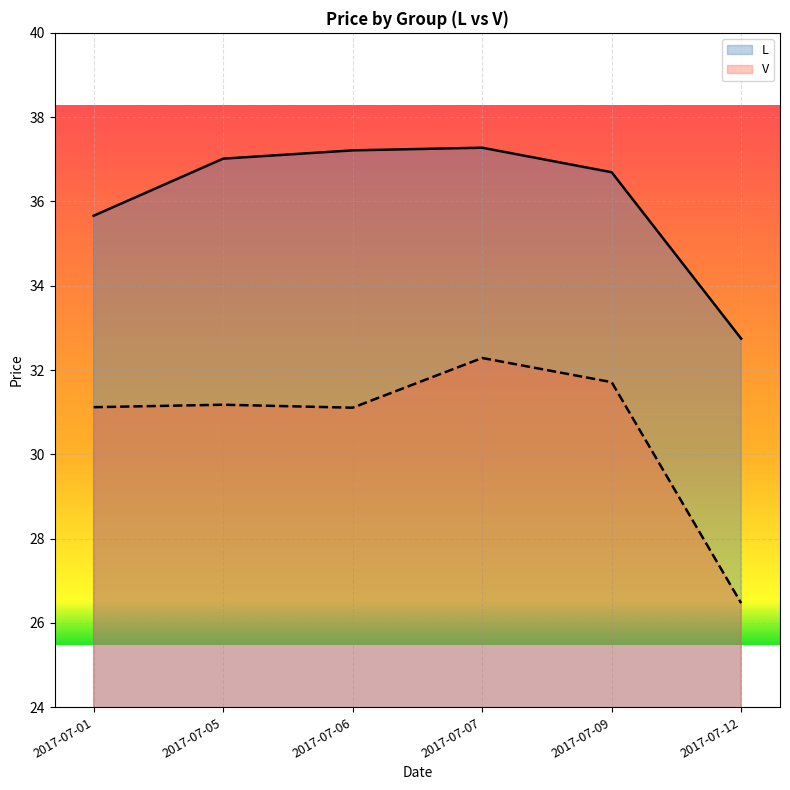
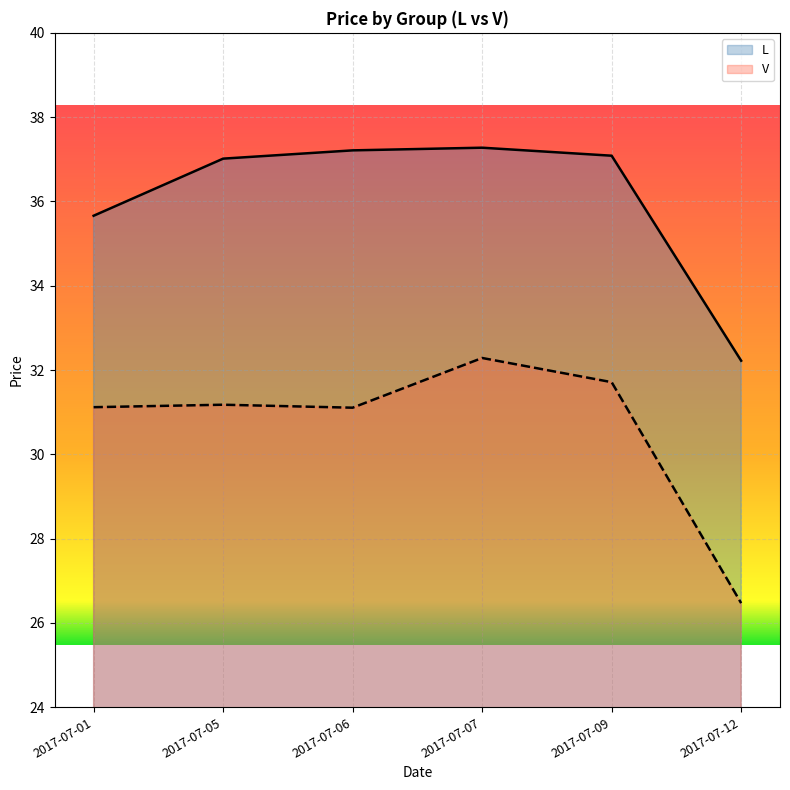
  {
    "L": {
      "2017-07-01": 35.7,
      "2017-07-05": 37.0,
      "2017-07-06": 37.2,
      "2017-07-07": 37.3,
-     "2017-07-09": 36.7,
-     "2017-07-12": 32.7
+     "2017-07-09": 37.1,
+     "2017-07-12": 32.2
    },
    "V": {
      "2017-07-01": 31.1,
      "2017-07-05": 31.2,
      "2017-07-06": 31.1,
      "2017-07-07": 32.3,
      "2017-07-09": 31.7,
      "2017-07-12": 26.5
    }
  }
